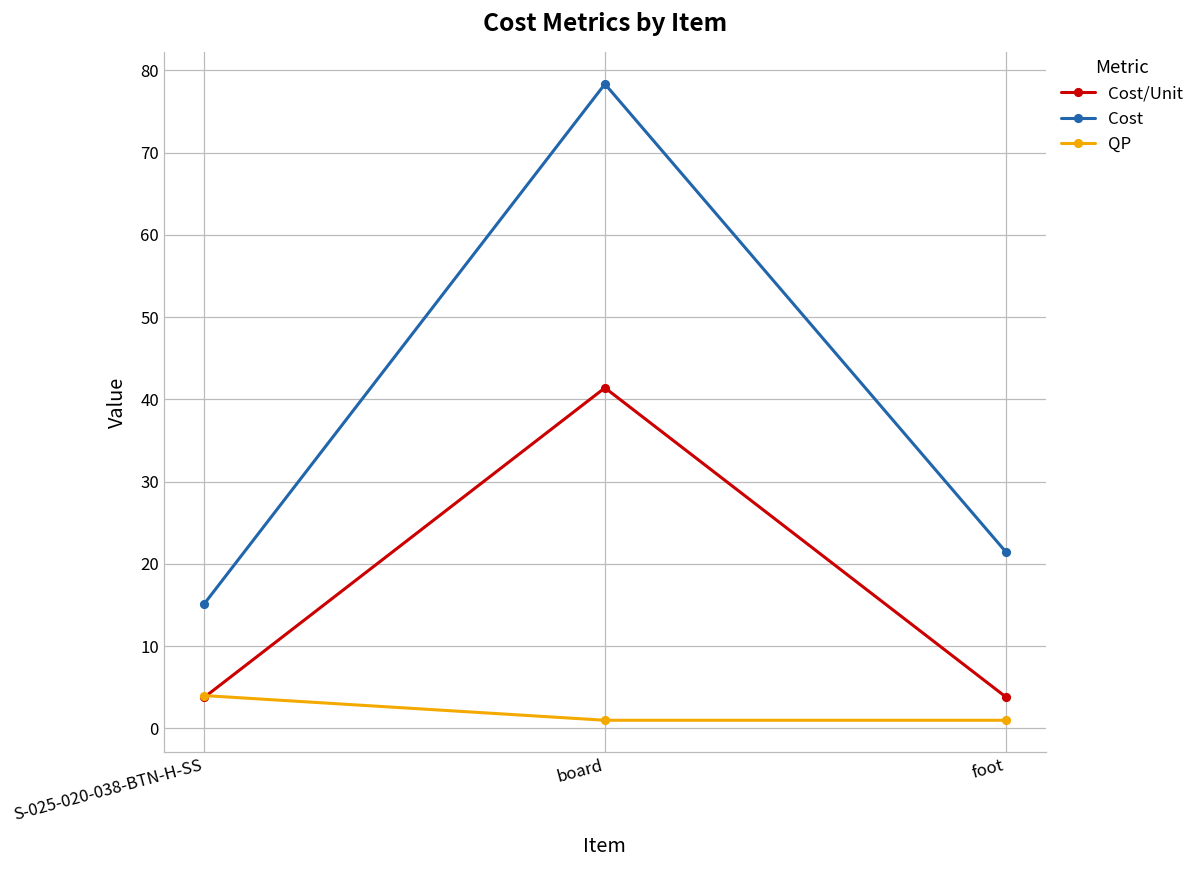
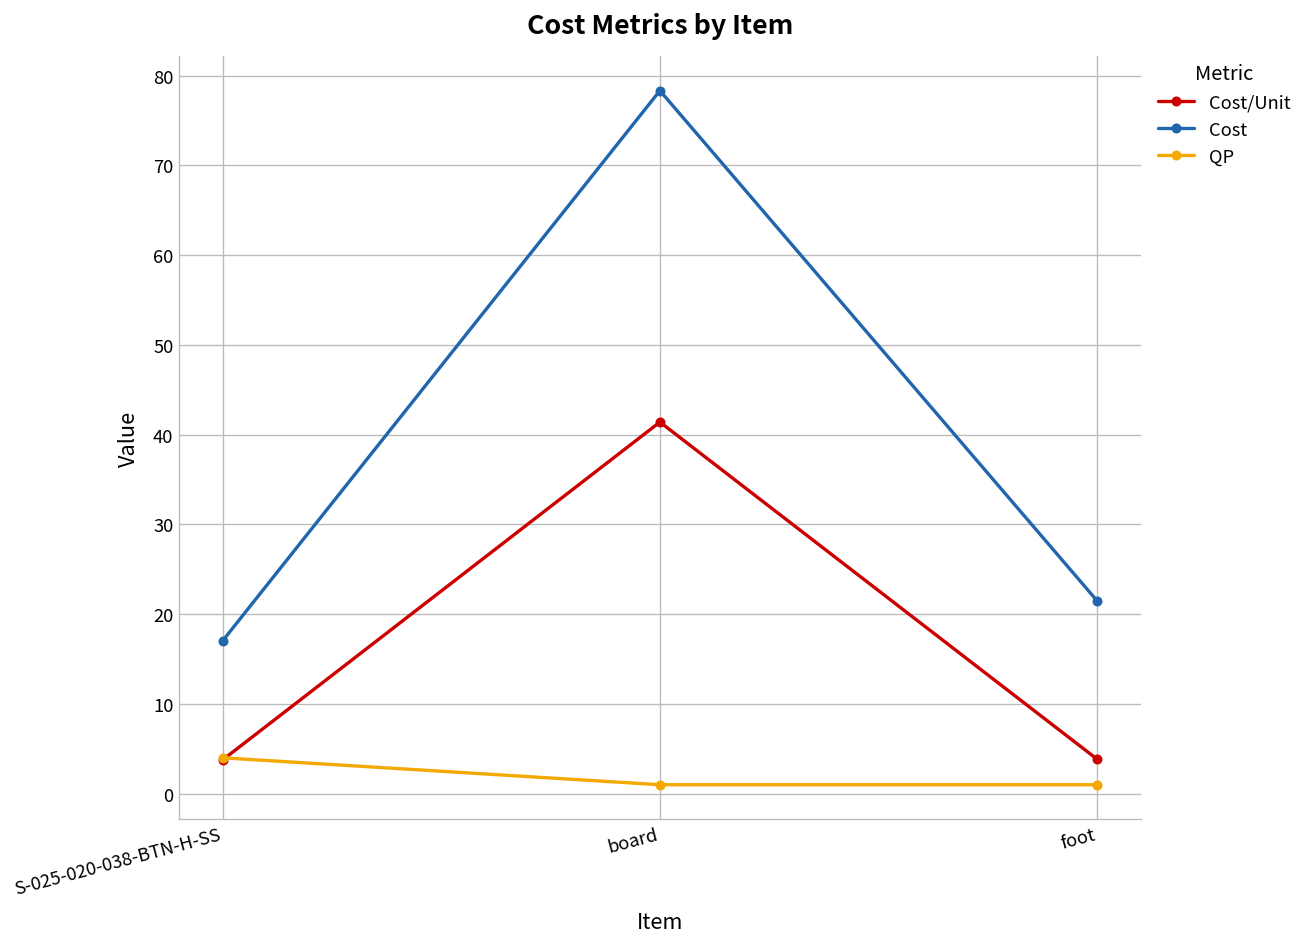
  {
    "Cost/Unit": {
      "board": 41,
      "foot": 4
    },
    "Cost": {
-     "S-025-020-038-BTN-H-SS": 15,
+     "S-025-020-038-BTN-H-SS": 17,
      "board": 78,
      "foot": 22
    },
    "QP": {
      "board": 1,
      "foot": 1
    }
  }
